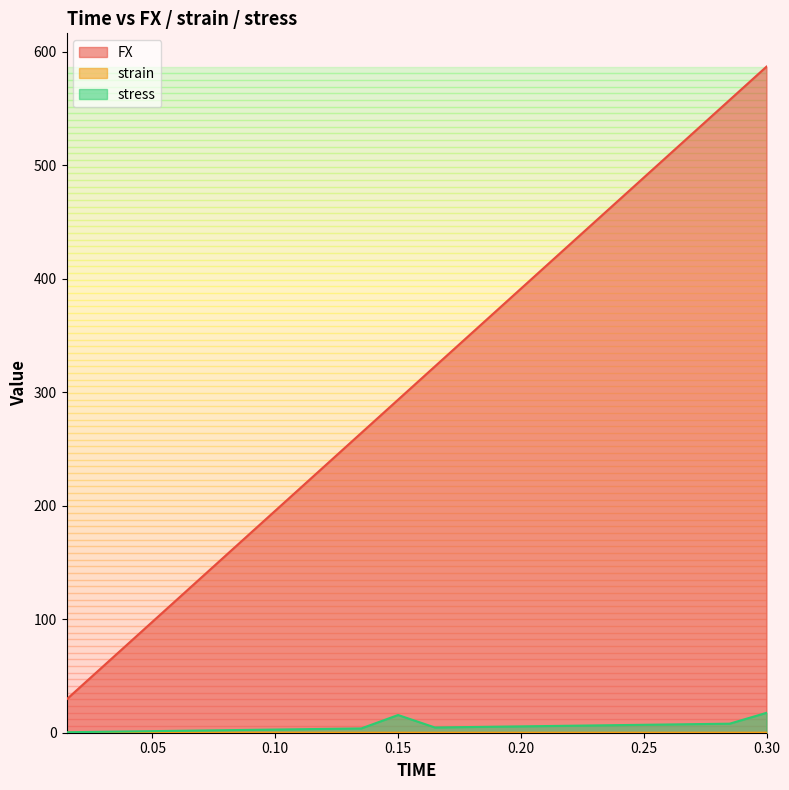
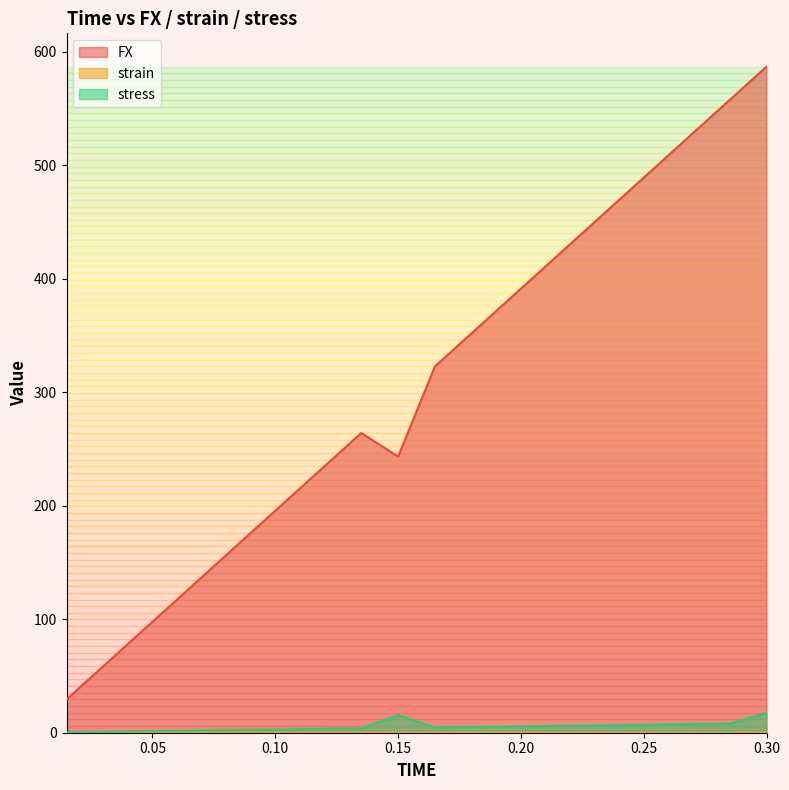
  {
    "FX": {
-     "0.15": 293,
+     "0.15": 243,
      "0.30": 587
    },
    "strain": {
      "0.15": 0,
      "0.30": 0
    },
    "stress": {
      "0.15": 16,
      "0.30": 18
    }
  }
